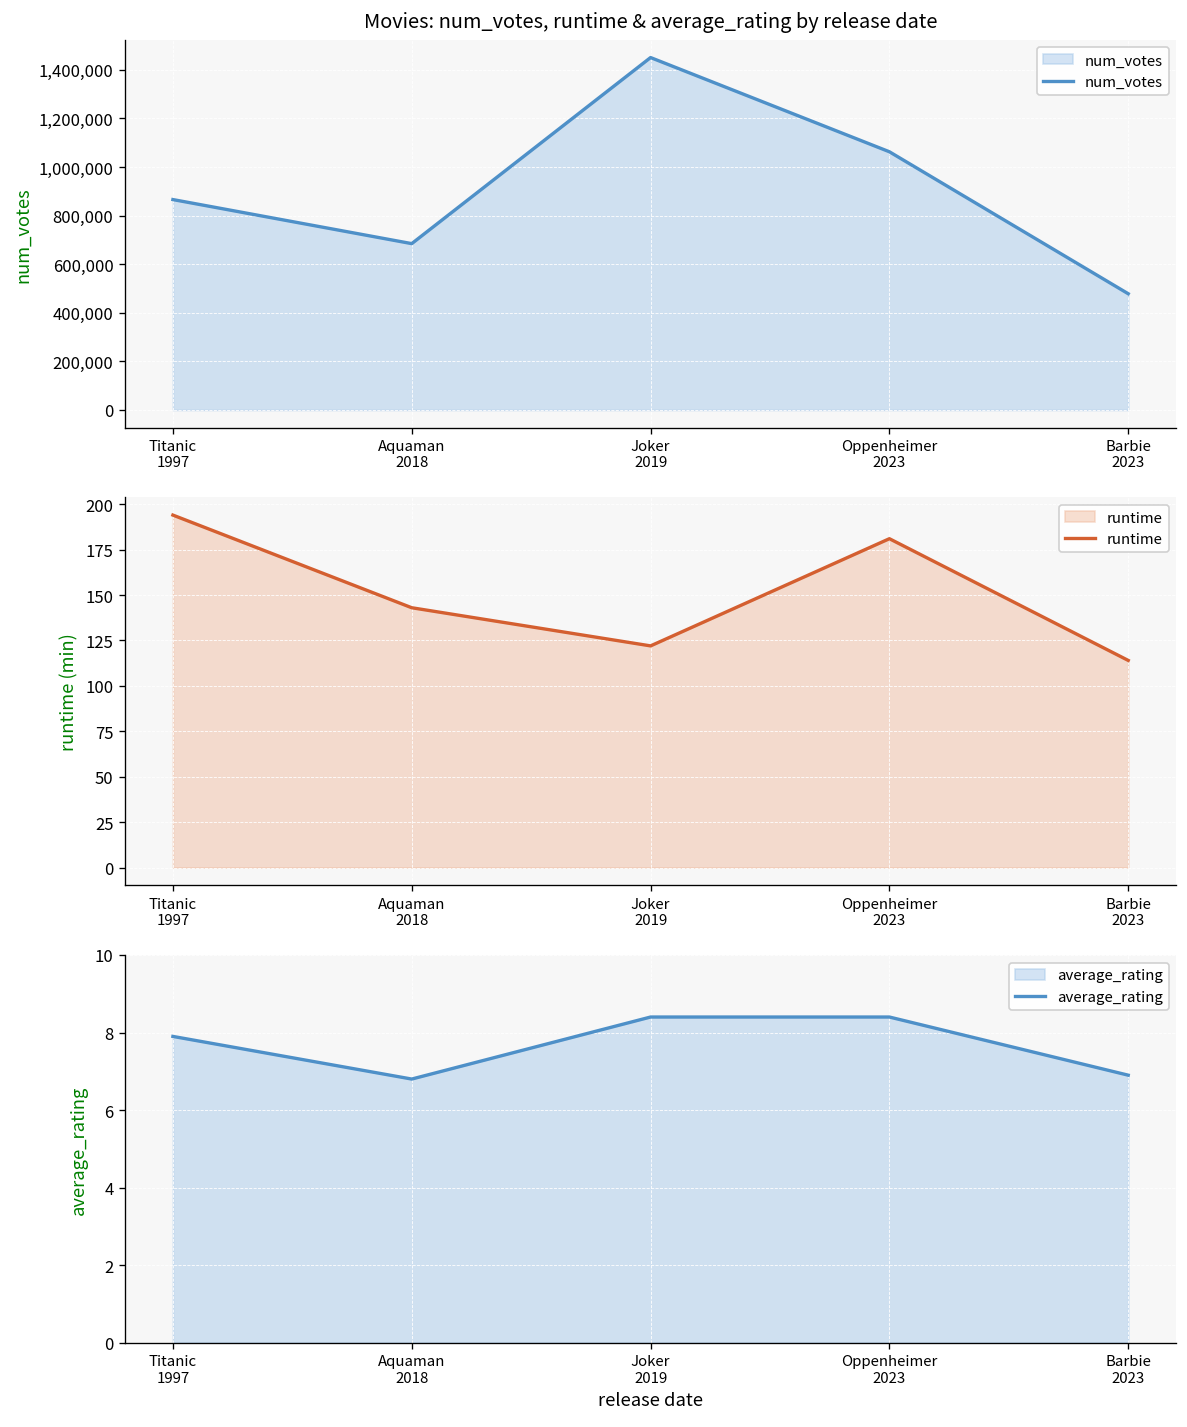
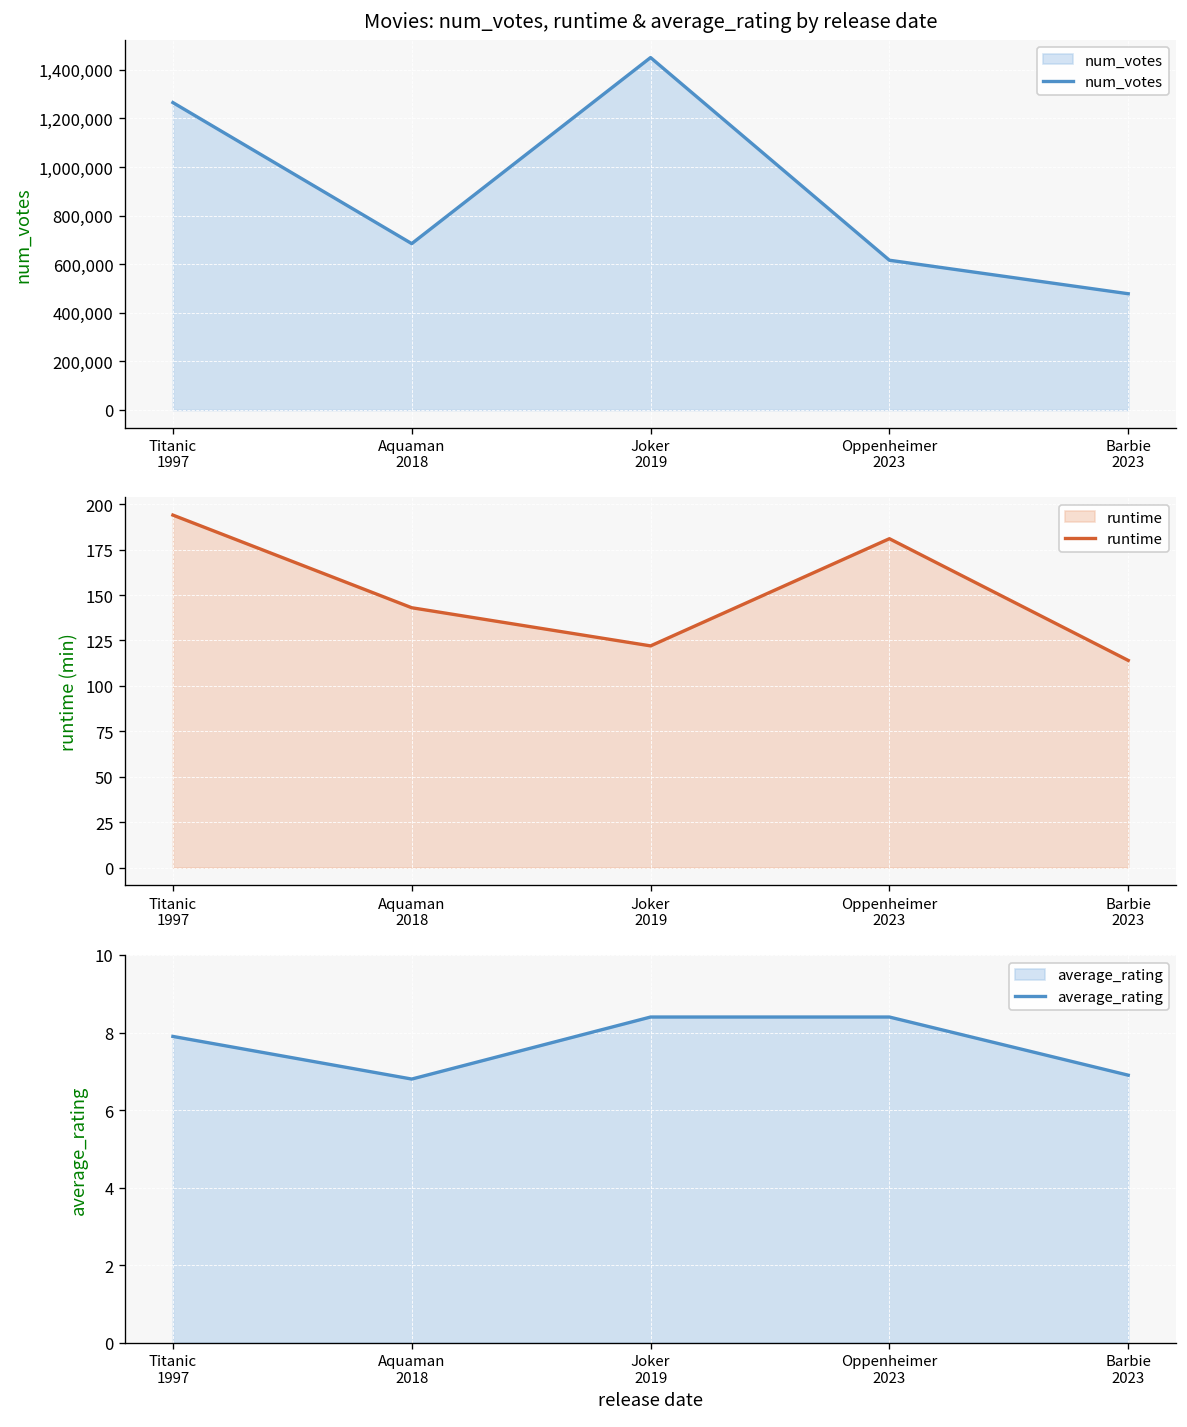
  {
    "Movies: num_votes, runtime & average_rating by release date": {
-     "Titanic 1997": "870,000",
+     "Titanic 1997": "1,270,000",
      "Aquaman 2018": "680,000",
      "Joker 2019": "1,450,000",
-     "Oppenheimer 2023": "1,060,000",
+     "Oppenheimer 2023": "620,000",
      "Barbie 2023": "480,000"
    }
  }
